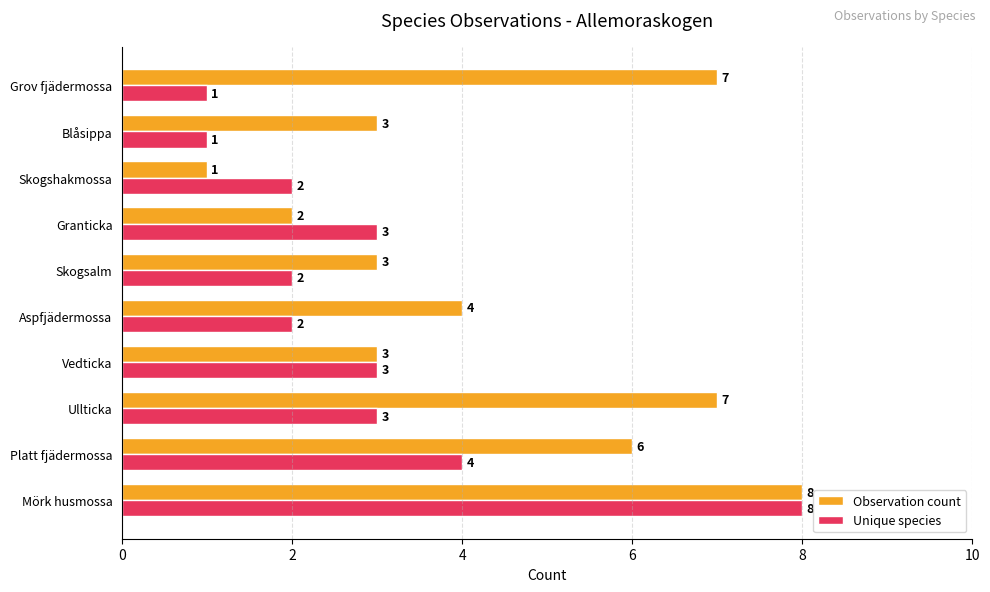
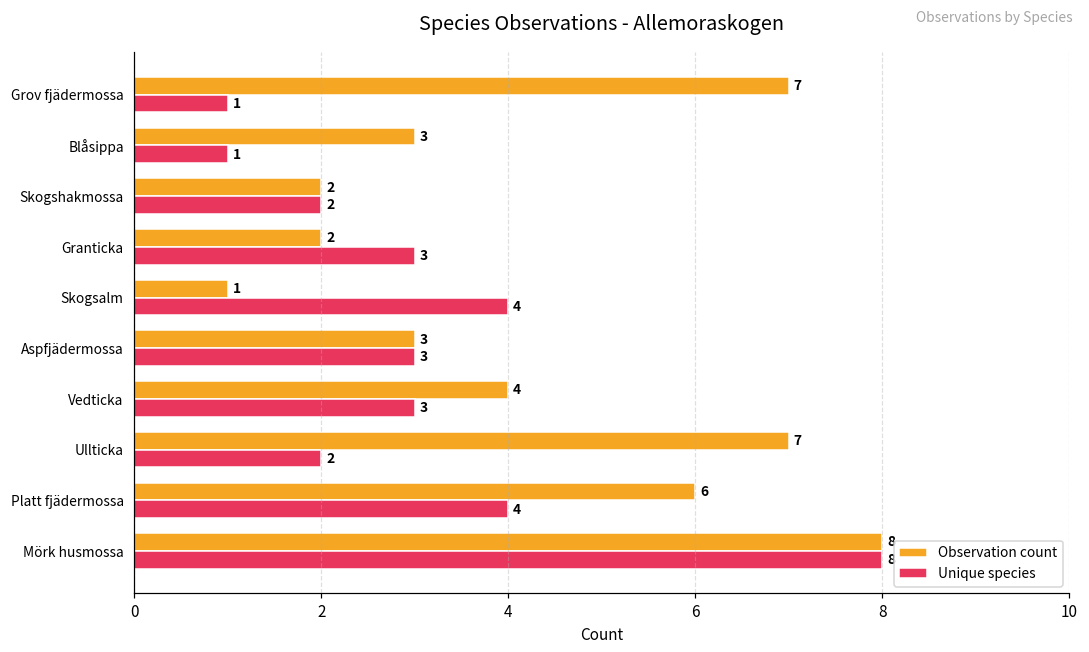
  {
    "Observation count": {
      "Grov fjädermossa": 7,
      "Blåsippa": 3,
-     "Skogshakmossa": 1,
+     "Skogshakmossa": 2,
      "Granticka": 2,
-     "Skogsalm": 3,
-     "Aspfjädermossa": 4,
-     "Vedticka": 3,
+     "Skogsalm": 1,
+     "Aspfjädermossa": 3,
+     "Vedticka": 4,
      "Ullticka": 7,
      "Platt fjädermossa": 6
    },
    "Unique species": {
      "Grov fjädermossa": 1,
      "Blåsippa": 1,
      "Skogshakmossa": 2,
      "Granticka": 3,
-     "Skogsalm": 2,
-     "Aspfjädermossa": 2,
+     "Skogsalm": 4,
+     "Aspfjädermossa": 3,
      "Vedticka": 3,
-     "Ullticka": 3,
+     "Ullticka": 2,
      "Platt fjädermossa": 4
    }
  }
